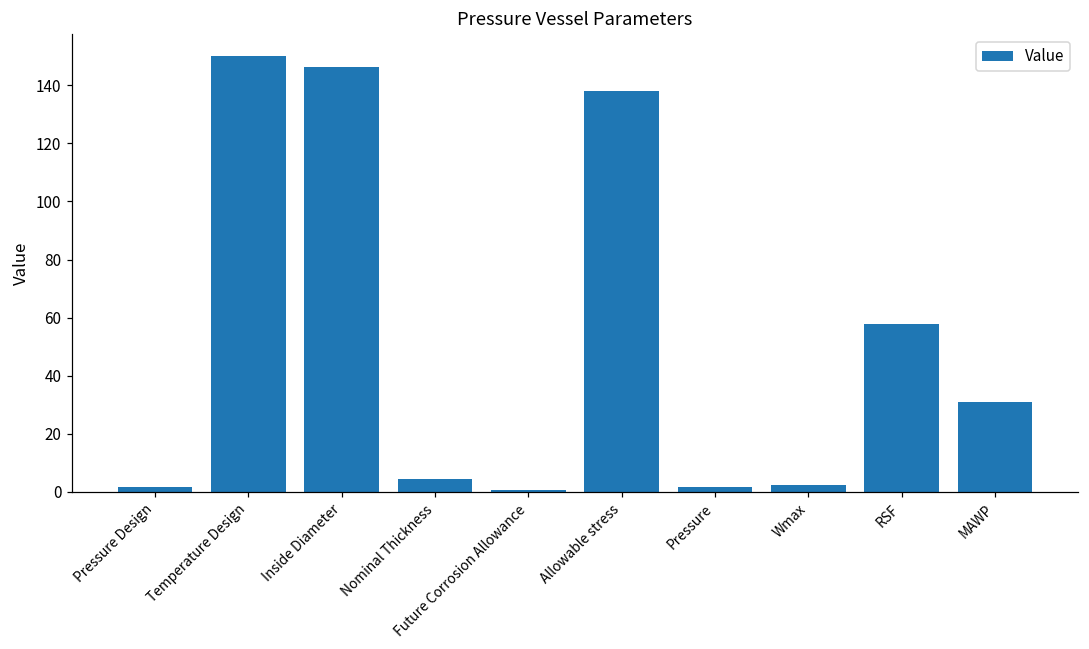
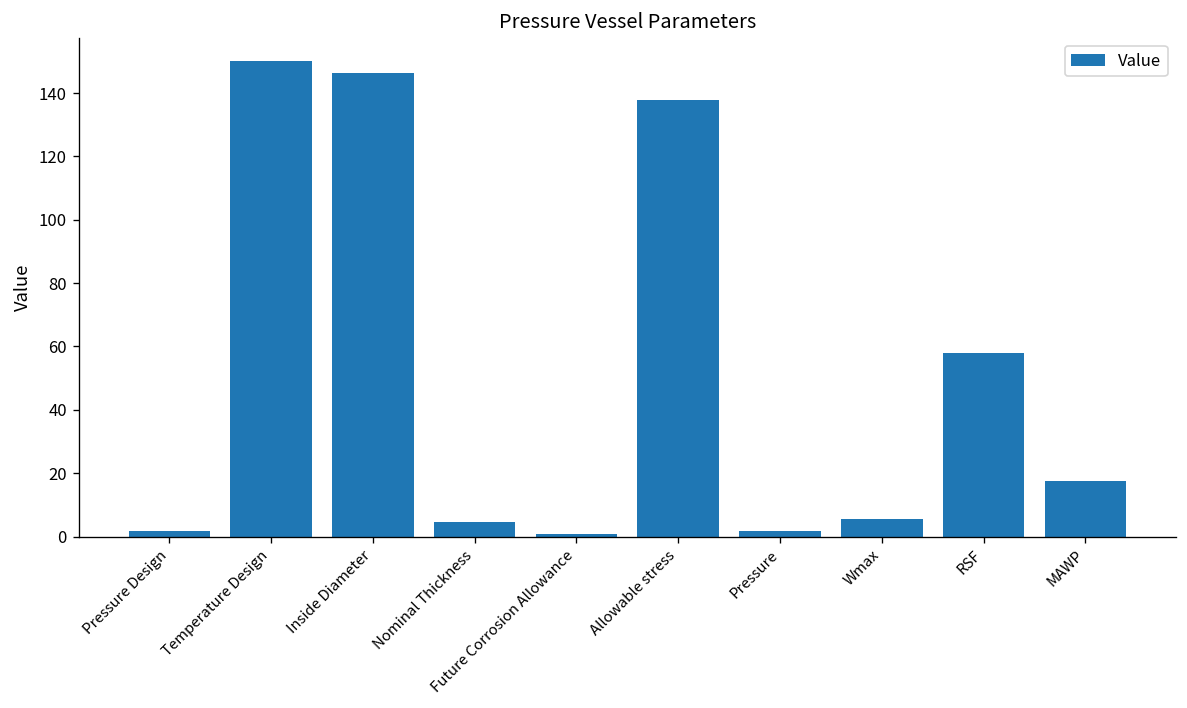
  {
    "Pressure Design": 2,
    "Temperature Design": 150,
    "Inside Diameter": 146,
    "Nominal Thickness": 5,
    "Allowable stress": 138,
    "Pressure": 2,
-   "Wmax": 3,
+   "Wmax": 6,
    "RSF": 58,
-   "MAWP": 31
+   "MAWP": 18
  }
